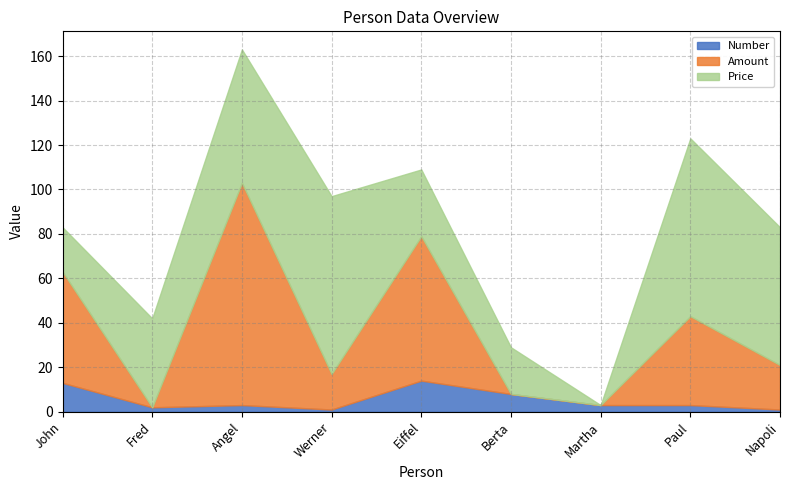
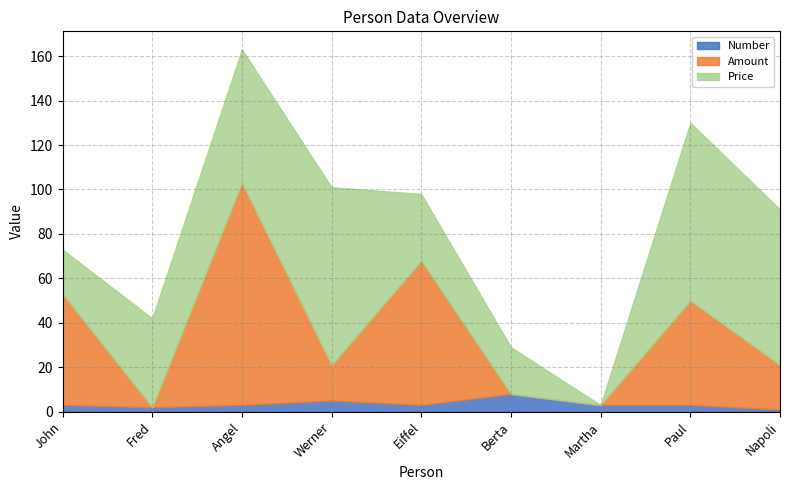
  {
    "Number": {
-     "John": 13,
+     "John": 3,
      "Angel": 3,
-     "Werner": 1,
-     "Eiffel": 14,
+     "Werner": 5,
+     "Eiffel": 3,
      "Paul": 3
    },
    "Amount": {
      "John": 50,
      "Angel": 100,
      "Werner": 16,
      "Eiffel": 65,
-     "Paul": 40,
+     "Paul": 47,
      "Napoli": 20
    },
    "Price": {
      "John": 20,
      "Fred": 40,
      "Angel": 60,
      "Werner": 80,
      "Eiffel": 30,
      "Berta": 21,
      "Paul": 80,
-     "Napoli": 62
+     "Napoli": 70
    }
  }
